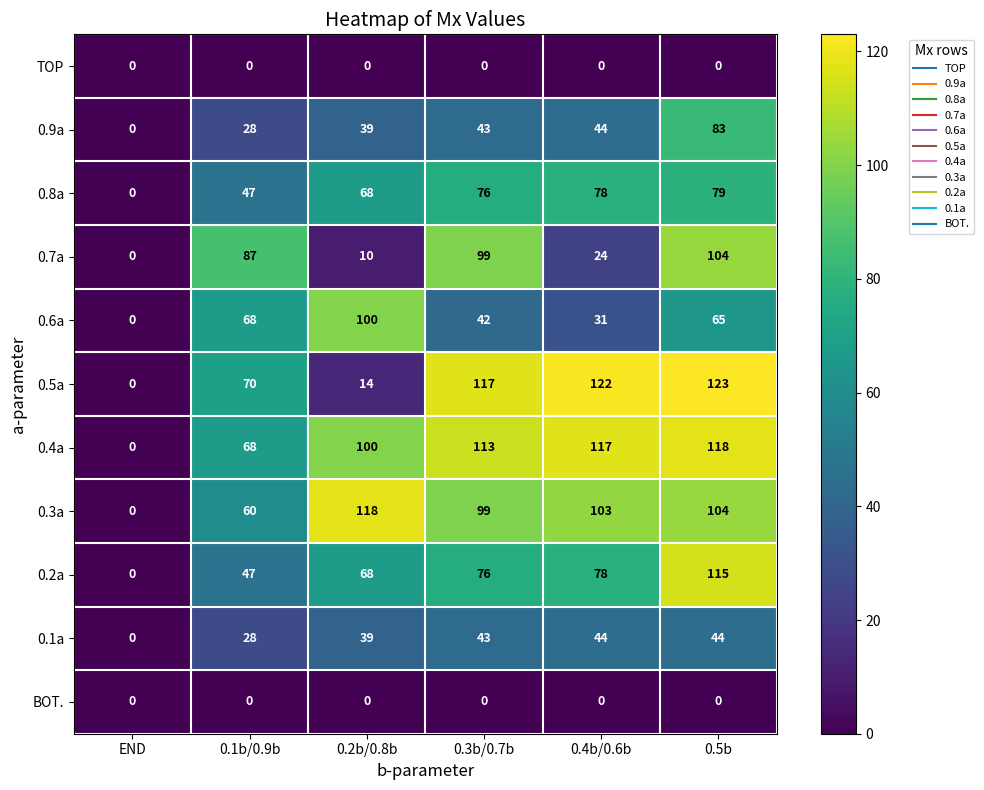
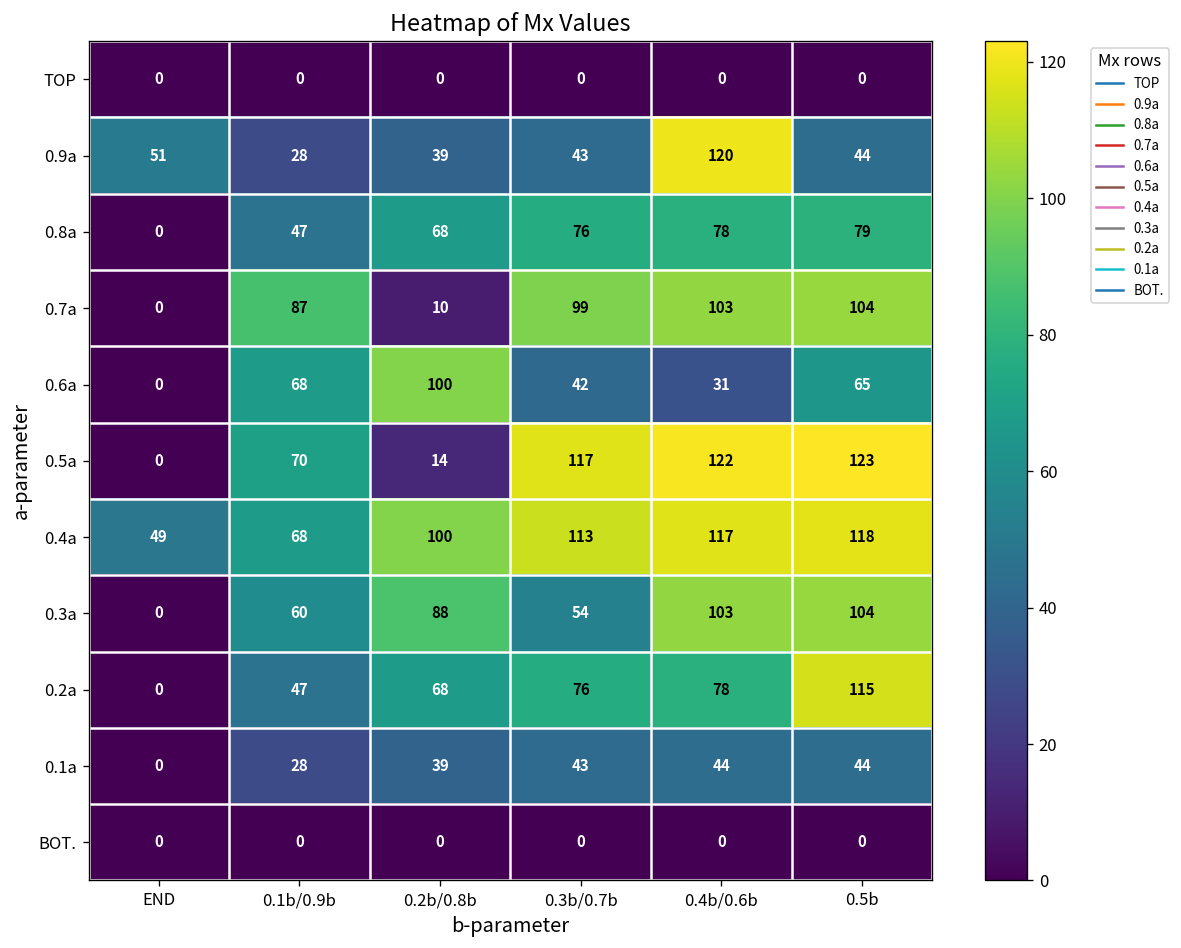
  {
    "TOP": {
      "END": 0,
      "0.1b/0.9b": 0,
      "0.2b/0.8b": 0,
      "0.3b/0.7b": 0,
      "0.4b/0.6b": 0,
      "0.5b": 0
    },
    "0.9a": {
-     "END": 0,
+     "END": 51,
      "0.1b/0.9b": 28,
      "0.2b/0.8b": 39,
      "0.3b/0.7b": 43,
-     "0.4b/0.6b": 44,
-     "0.5b": 83
+     "0.4b/0.6b": 120,
+     "0.5b": 44
    },
    "0.8a": {
      "END": 0,
      "0.1b/0.9b": 47,
      "0.2b/0.8b": 68,
      "0.3b/0.7b": 76,
      "0.4b/0.6b": 78,
      "0.5b": 79
    },
    "0.7a": {
      "END": 0,
      "0.1b/0.9b": 87,
      "0.2b/0.8b": 10,
      "0.3b/0.7b": 99,
-     "0.4b/0.6b": 24,
+     "0.4b/0.6b": 103,
      "0.5b": 104
    },
    "0.6a": {
      "END": 0,
      "0.1b/0.9b": 68,
      "0.2b/0.8b": 100,
      "0.3b/0.7b": 42,
      "0.4b/0.6b": 31,
      "0.5b": 65
    },
    "0.5a": {
      "END": 0,
      "0.1b/0.9b": 70,
      "0.2b/0.8b": 14,
      "0.3b/0.7b": 117,
      "0.4b/0.6b": 122,
      "0.5b": 123
    },
    "0.4a": {
-     "END": 0,
+     "END": 49,
      "0.1b/0.9b": 68,
      "0.2b/0.8b": 100,
      "0.3b/0.7b": 113,
      "0.4b/0.6b": 117,
      "0.5b": 118
    },
    "0.3a": {
      "END": 0,
      "0.1b/0.9b": 60,
-     "0.2b/0.8b": 118,
-     "0.3b/0.7b": 99,
+     "0.2b/0.8b": 88,
+     "0.3b/0.7b": 54,
      "0.4b/0.6b": 103,
      "0.5b": 104
    },
    "0.2a": {
      "END": 0,
      "0.1b/0.9b": 47,
      "0.2b/0.8b": 68,
      "0.3b/0.7b": 76,
      "0.4b/0.6b": 78,
      "0.5b": 115
    },
    "0.1a": {
      "END": 0,
      "0.1b/0.9b": 28,
      "0.2b/0.8b": 39,
      "0.3b/0.7b": 43,
      "0.4b/0.6b": 44,
      "0.5b": 44
    },
    "BOT.": {
      "END": 0,
      "0.1b/0.9b": 0,
      "0.2b/0.8b": 0,
      "0.3b/0.7b": 0,
      "0.4b/0.6b": 0,
      "0.5b": 0
    }
  }
